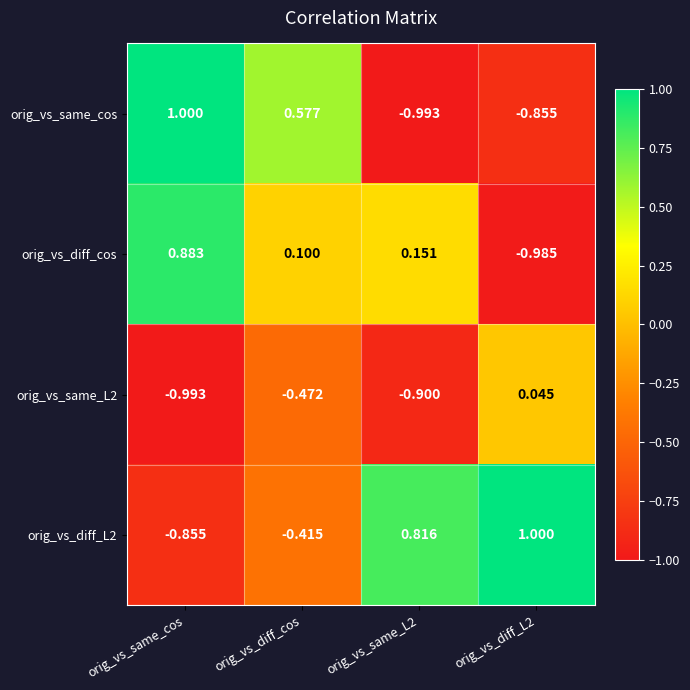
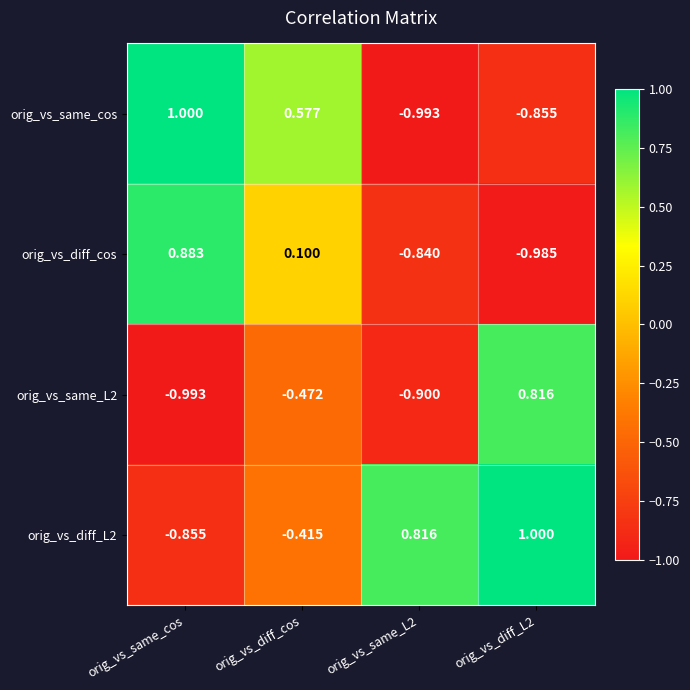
  {
    "orig_vs_same_cos": {
      "orig_vs_same_cos": 1.000,
      "orig_vs_diff_cos": 0.577,
      "orig_vs_same_L2": -0.993,
      "orig_vs_diff_L2": -0.855
    },
    "orig_vs_diff_cos": {
      "orig_vs_same_cos": 0.883,
      "orig_vs_diff_cos": 0.100,
-     "orig_vs_same_L2": 0.151,
+     "orig_vs_same_L2": -0.840,
      "orig_vs_diff_L2": -0.985
    },
    "orig_vs_same_L2": {
      "orig_vs_same_cos": -0.993,
      "orig_vs_diff_cos": -0.472,
      "orig_vs_same_L2": -0.900,
-     "orig_vs_diff_L2": 0.045
+     "orig_vs_diff_L2": 0.816
    },
    "orig_vs_diff_L2": {
      "orig_vs_same_cos": -0.855,
      "orig_vs_diff_cos": -0.415,
      "orig_vs_same_L2": 0.816,
      "orig_vs_diff_L2": 1.000
    }
  }
